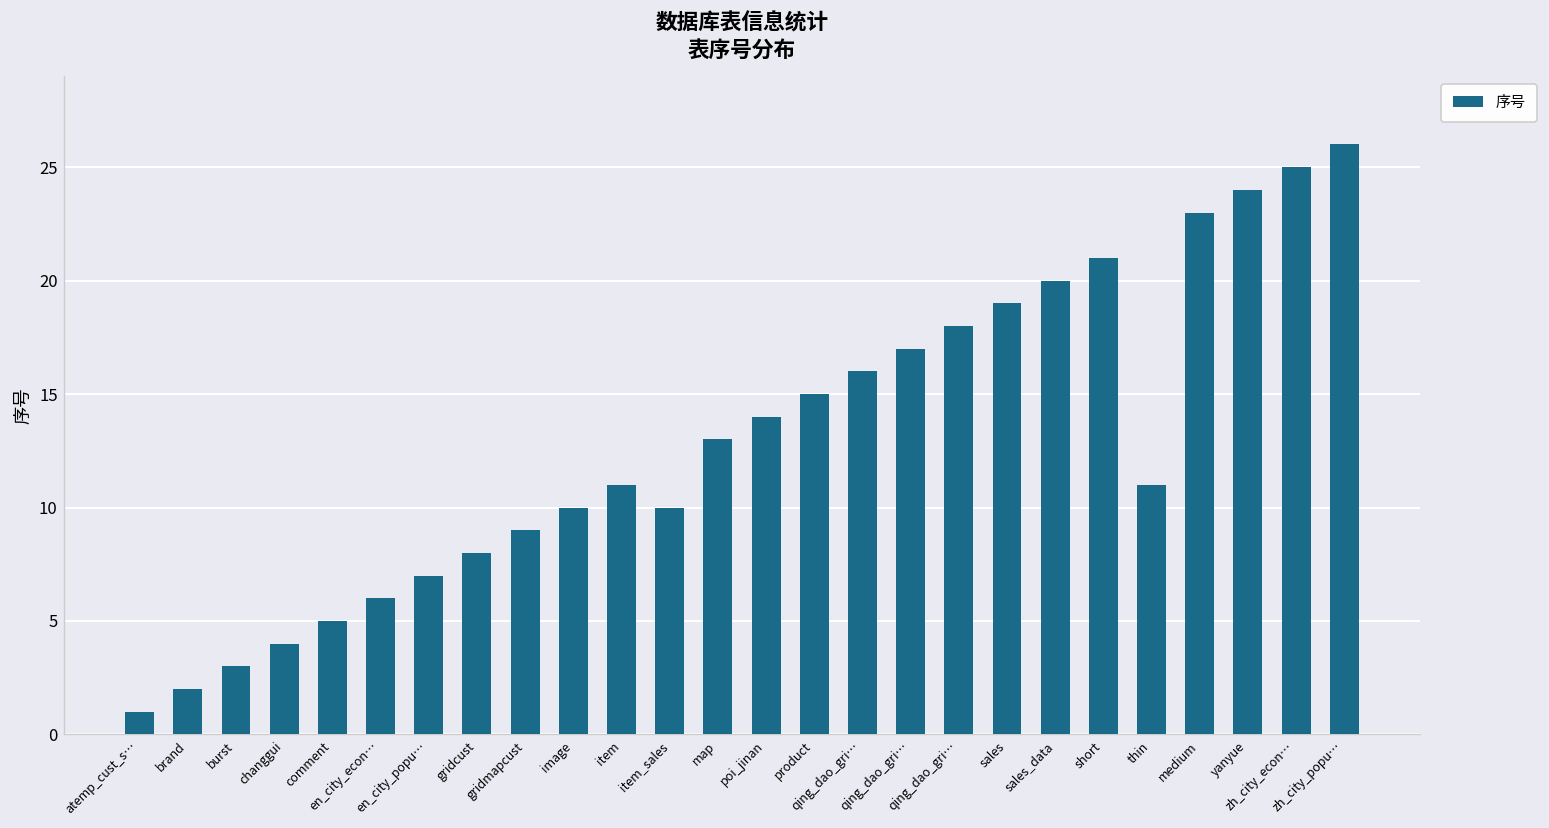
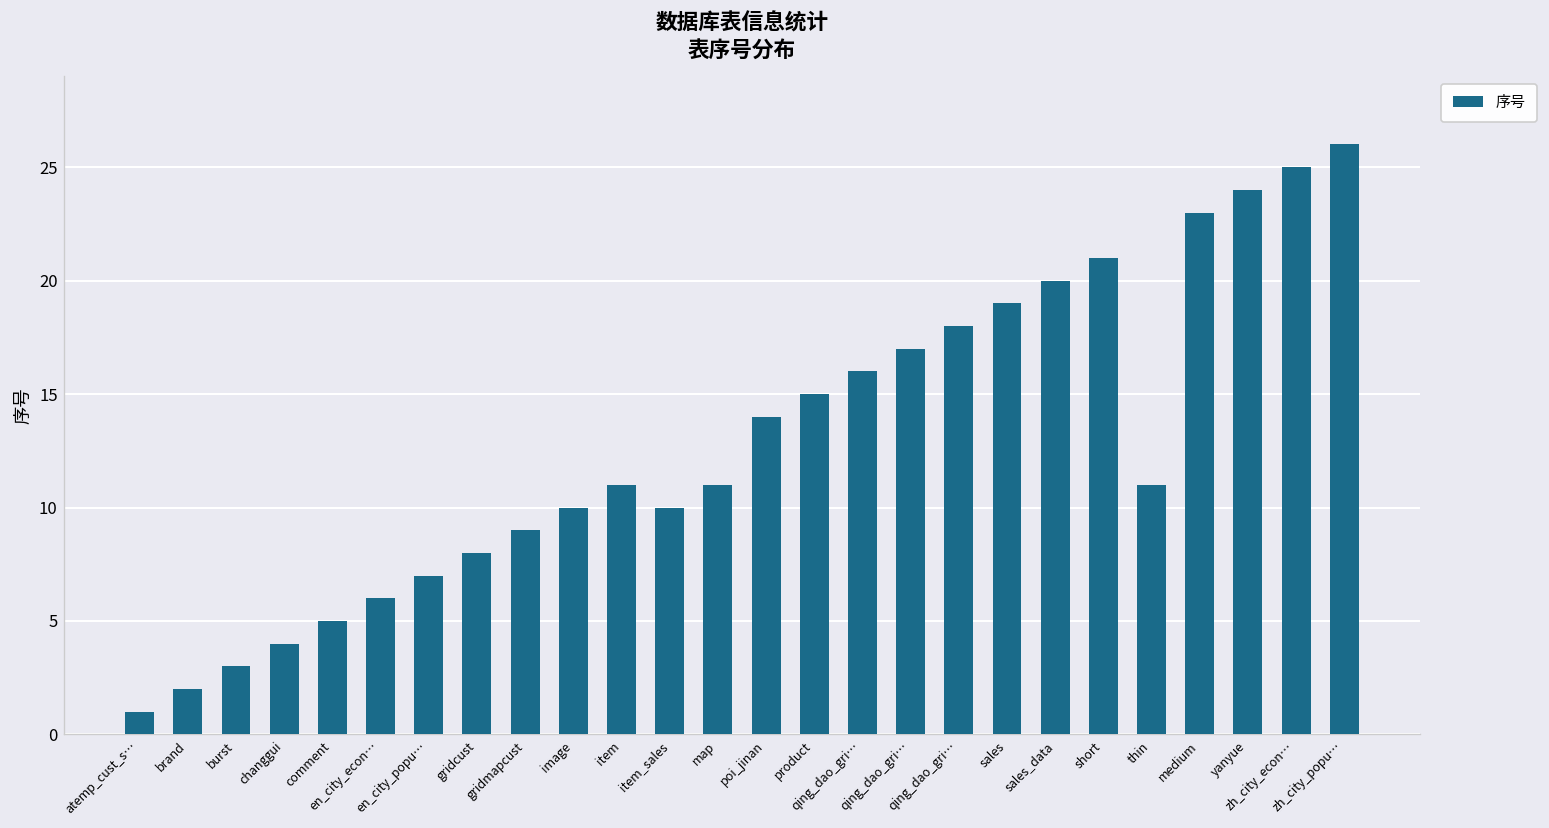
  {
    "atemp_cust_s…": 1,
    "brand": 2,
    "burst": 3,
    "changgui": 4,
    "comment": 5,
    "en_city_econ…": 6,
    "en_city_popu…": 7,
    "gridcust": 8,
    "gridmapcust": 9,
    "image": 10,
    "item": 11,
    "item_sales": 10,
-   "map": 13,
+   "map": 11,
    "poi_jinan": 14,
    "product": 15,
    "sales": 19,
    "sales_data": 20,
    "short": 21,
    "thin": 11,
    "medium": 23,
    "yanyue": 24,
    "zh_city_econ…": 25,
    "zh_city_popu…": 26
  }
